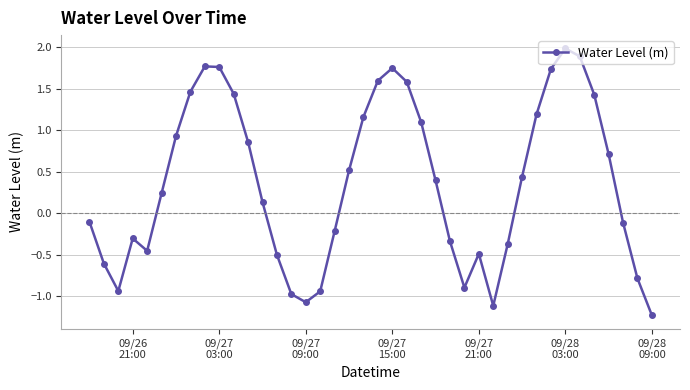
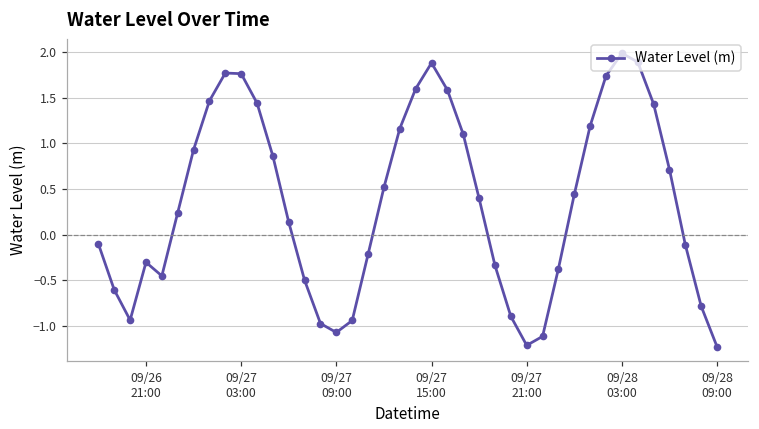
  {
    "09/26 21:00": -0.3,
    "09/27 03:00": 1.8,
    "09/27 09:00": -1.1,
-   "09/27 15:00": 1.7,
-   "09/27 21:00": -0.5,
+   "09/27 15:00": 1.9,
+   "09/27 21:00": -1.2,
    "09/28 09:00": -1.2
  }
